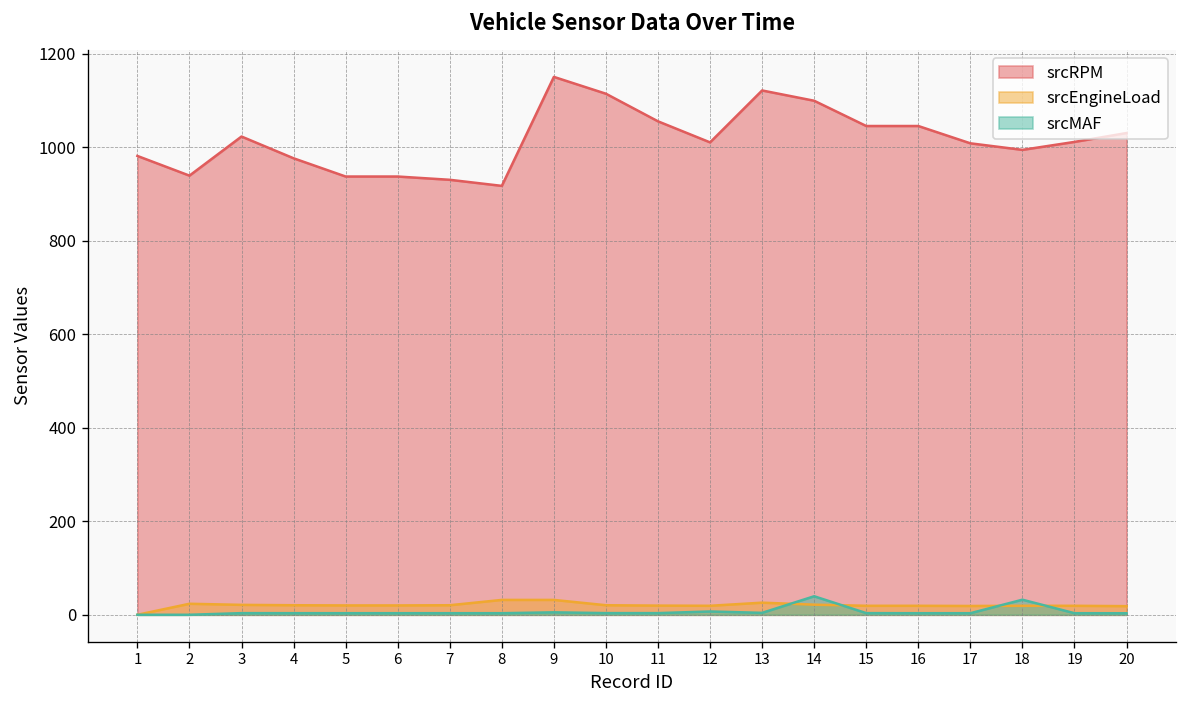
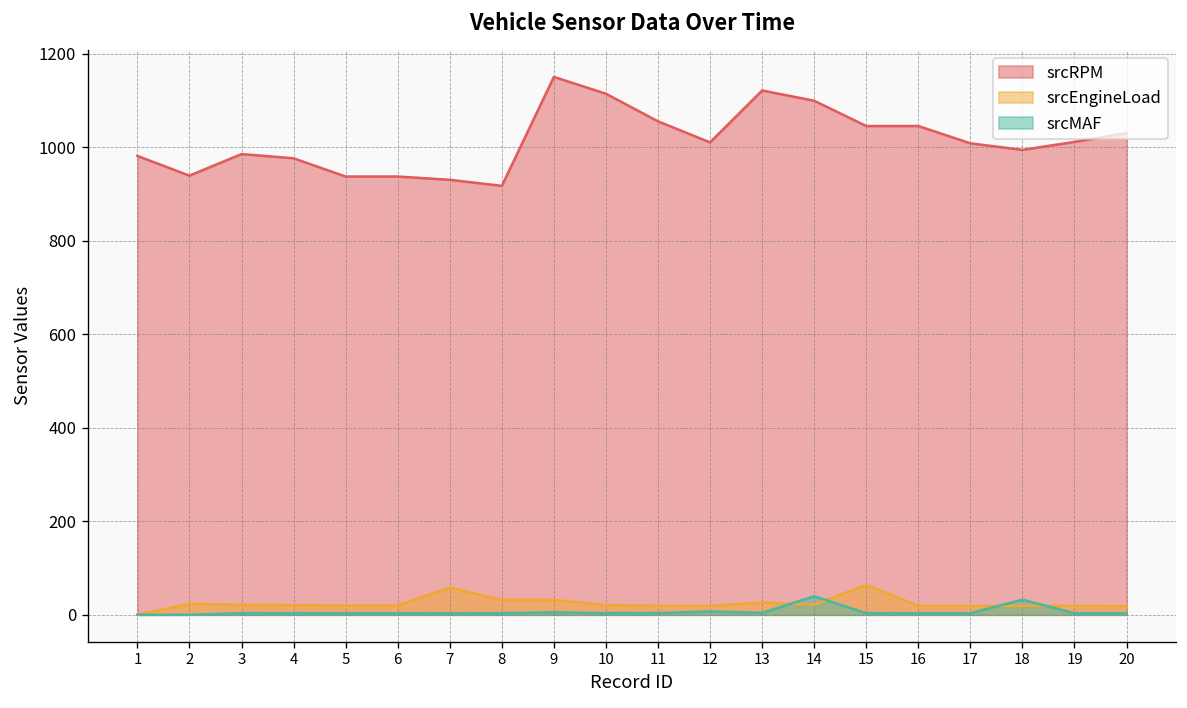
  {
    "srcRPM": {
      "1": 980,
      "2": 940,
-     "3": 1020,
+     "3": 990,
      "4": 980,
      "5": 940,
      "6": 940,
      "7": 930,
      "8": 920,
      "9": 1150,
      "10": 1110,
      "11": 1060,
      "12": 1010,
      "13": 1120,
      "14": 1100,
      "15": 1050,
      "16": 1050,
      "17": 1010,
      "18": 990,
      "19": 1010
    },
    "srcEngineLoad": {
      "2": 20,
      "3": 20,
      "4": 20,
      "5": 20,
      "6": 20,
-     "7": 20,
+     "7": 60,
      "8": 30,
      "9": 30,
      "10": 20,
      "11": 20,
      "12": 20,
      "13": 30,
      "14": 20,
-     "15": 20,
+     "15": 60,
      "16": 20,
      "17": 20,
      "18": 20,
      "19": 20,
      "20": 20
    },
    "srcMAF": {
      "2": 0,
      "3": 0,
      "4": 0,
      "5": 0,
      "6": 0,
      "7": 0,
      "8": 0,
      "9": 10,
      "10": 0,
      "11": 0,
      "12": 10,
      "13": 0,
      "14": 40,
      "15": 0,
      "16": 0,
      "17": 0,
      "18": 30,
      "19": 0,
      "20": 0
    }
  }
